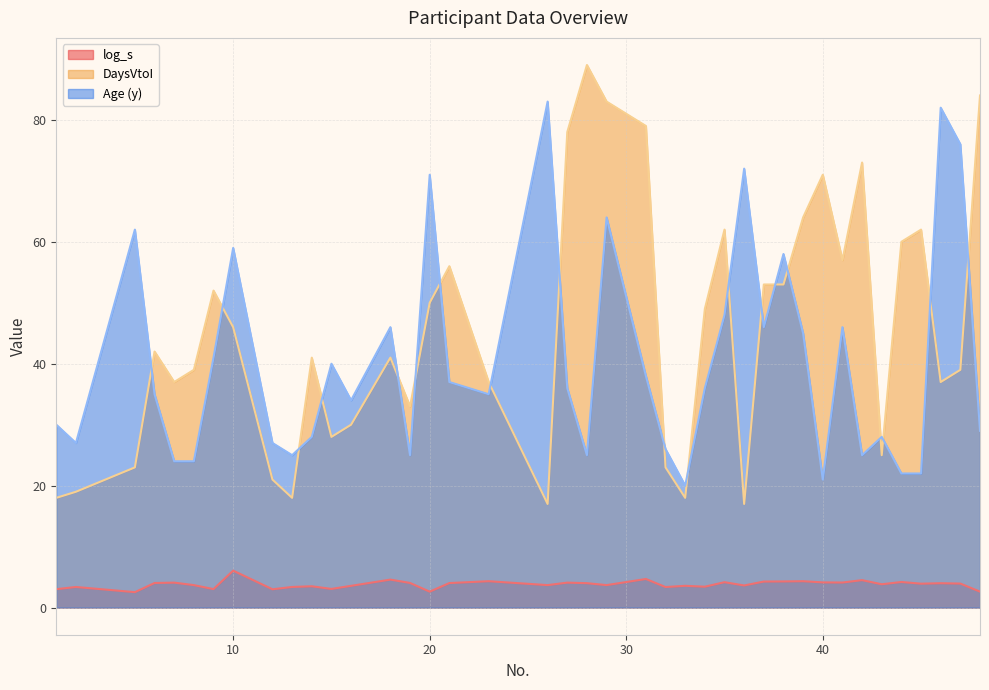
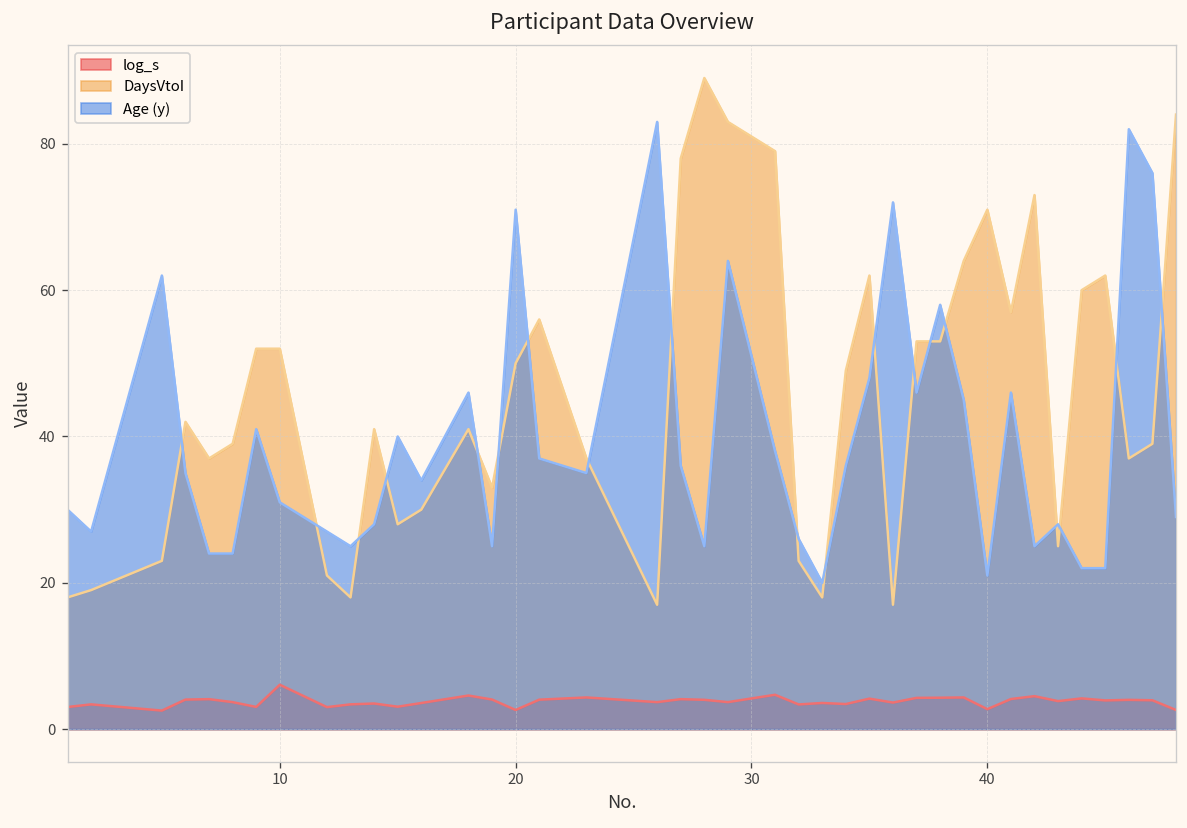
  {
    "log_s": {
      "10": 6,
      "20": 3,
-     "40": 4
+     "40": 3
    },
    "DaysVtoI": {
-     "10": 46,
+     "10": 52,
      "20": 50,
      "40": 71
    },
    "Age (y)": {
-     "10": 59,
+     "10": 31,
      "20": 71,
      "40": 21
    }
  }
